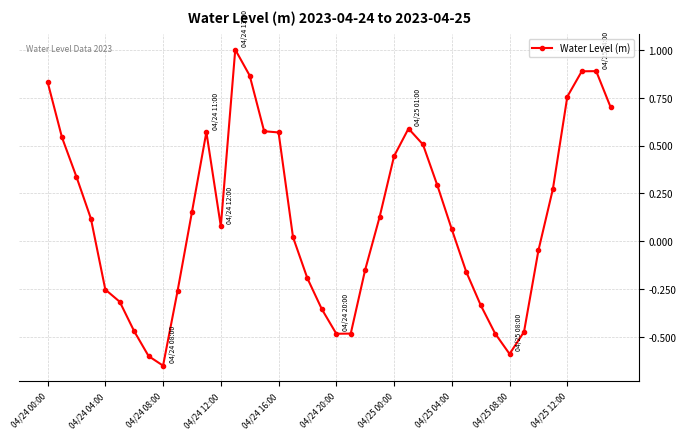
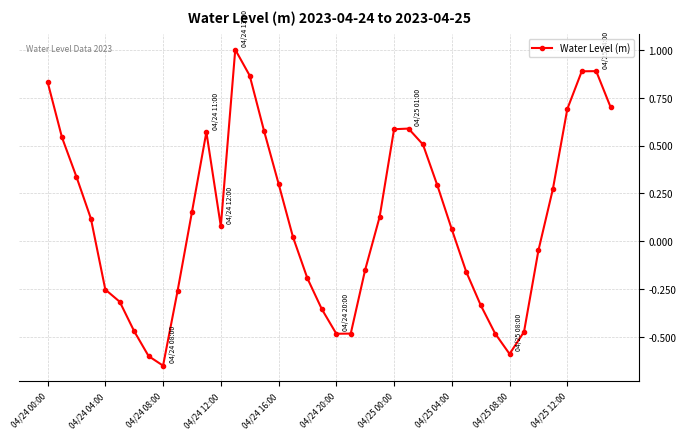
  {
    "04/24 00:00": 0.83,
    "04/24 04:00": -0.25,
-   "04/24 16:00": 0.57,
-   "04/25 00:00": 0.44,
+   "04/24 16:00": 0.30,
+   "04/25 00:00": 0.59,
    "04/25 04:00": 0.06,
    "04/25 08:00": -0.59,
-   "04/25 12:00": 0.76
+   "04/25 12:00": 0.69
  }
